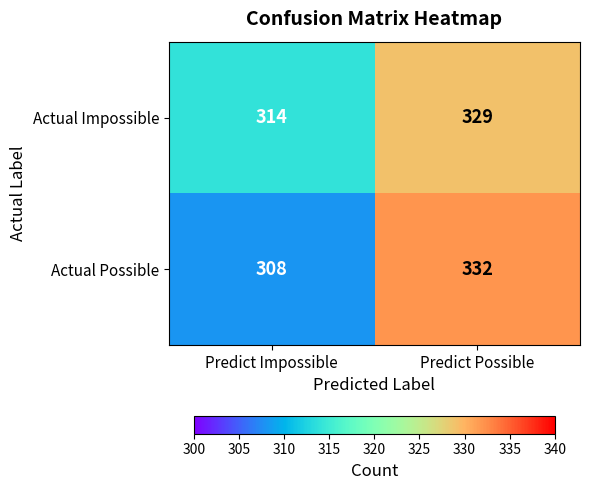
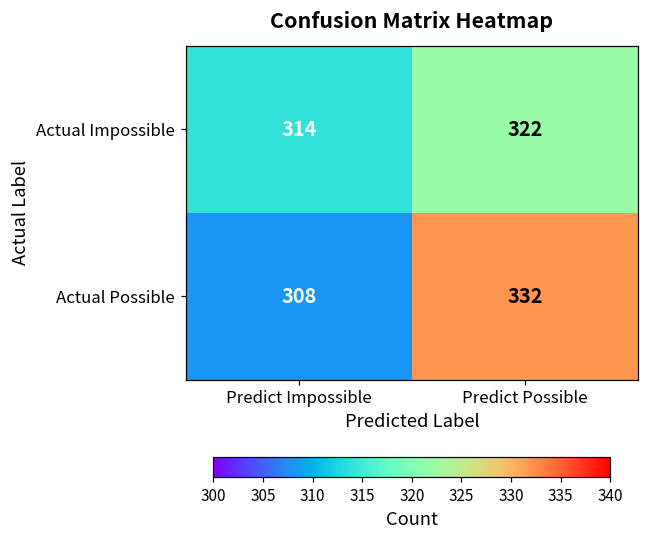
  {
    "Actual Impossible": {
      "Predict Impossible": 314,
-     "Predict Possible": 329
+     "Predict Possible": 322
    },
    "Actual Possible": {
      "Predict Impossible": 308,
      "Predict Possible": 332
    }
  }
